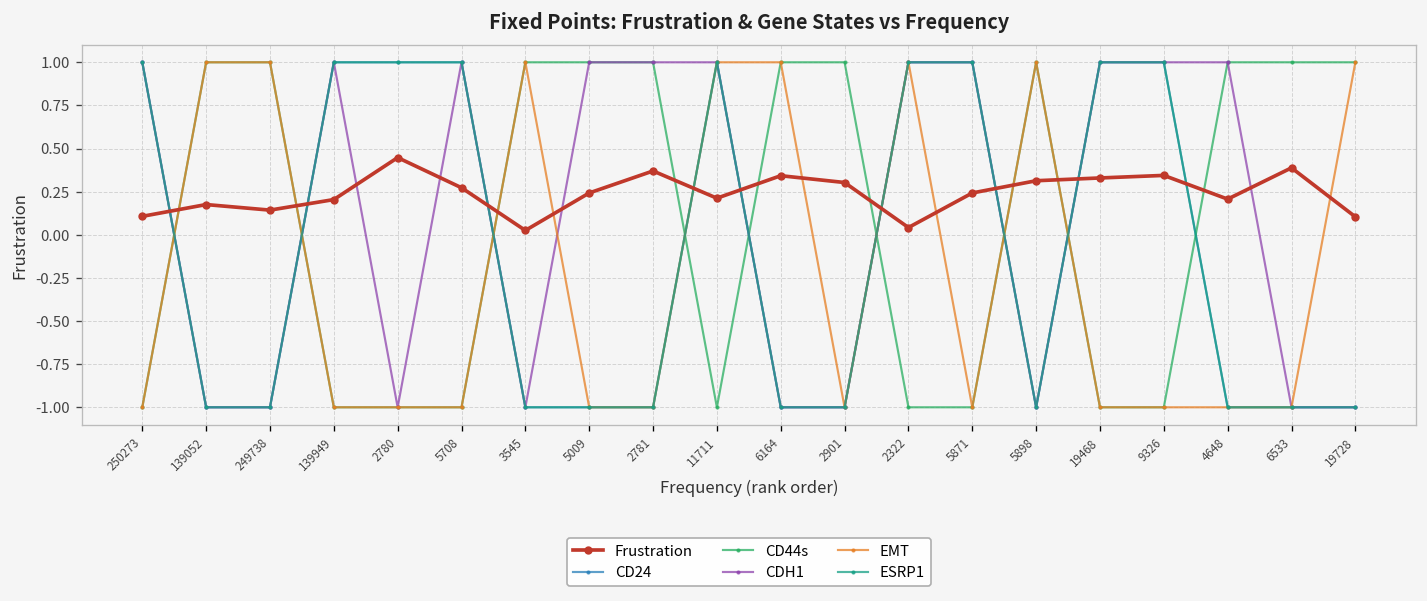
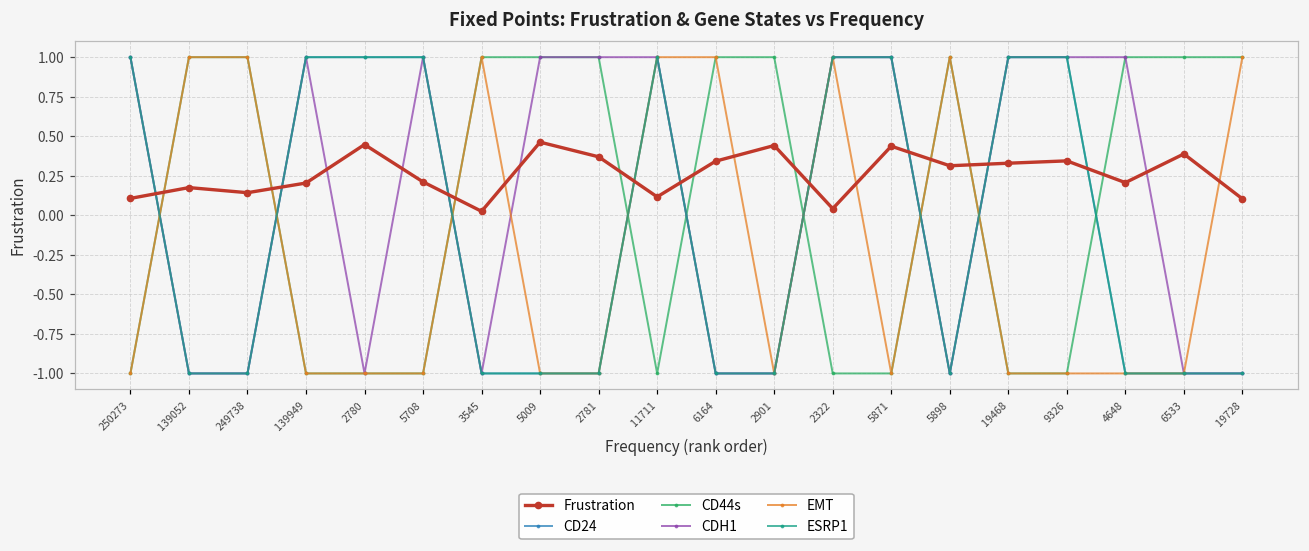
  {
    "Frustration": {
      "250273": 0.11,
      "139052": 0.18,
      "249738": 0.14,
      "139949": 0.20,
      "2780": 0.45,
-     "5708": 0.27,
+     "5708": 0.21,
      "3545": 0.03,
-     "5009": 0.24,
+     "5009": 0.46,
      "2781": 0.37,
-     "11711": 0.21,
+     "11711": 0.12,
      "6164": 0.34,
-     "2901": 0.30,
+     "2901": 0.44,
      "2322": 0.04,
-     "5871": 0.24,
+     "5871": 0.44,
      "5898": 0.31,
      "19468": 0.33,
      "9326": 0.34,
      "4648": 0.21,
      "6533": 0.39,
      "19728": 0.10
    }
  }
